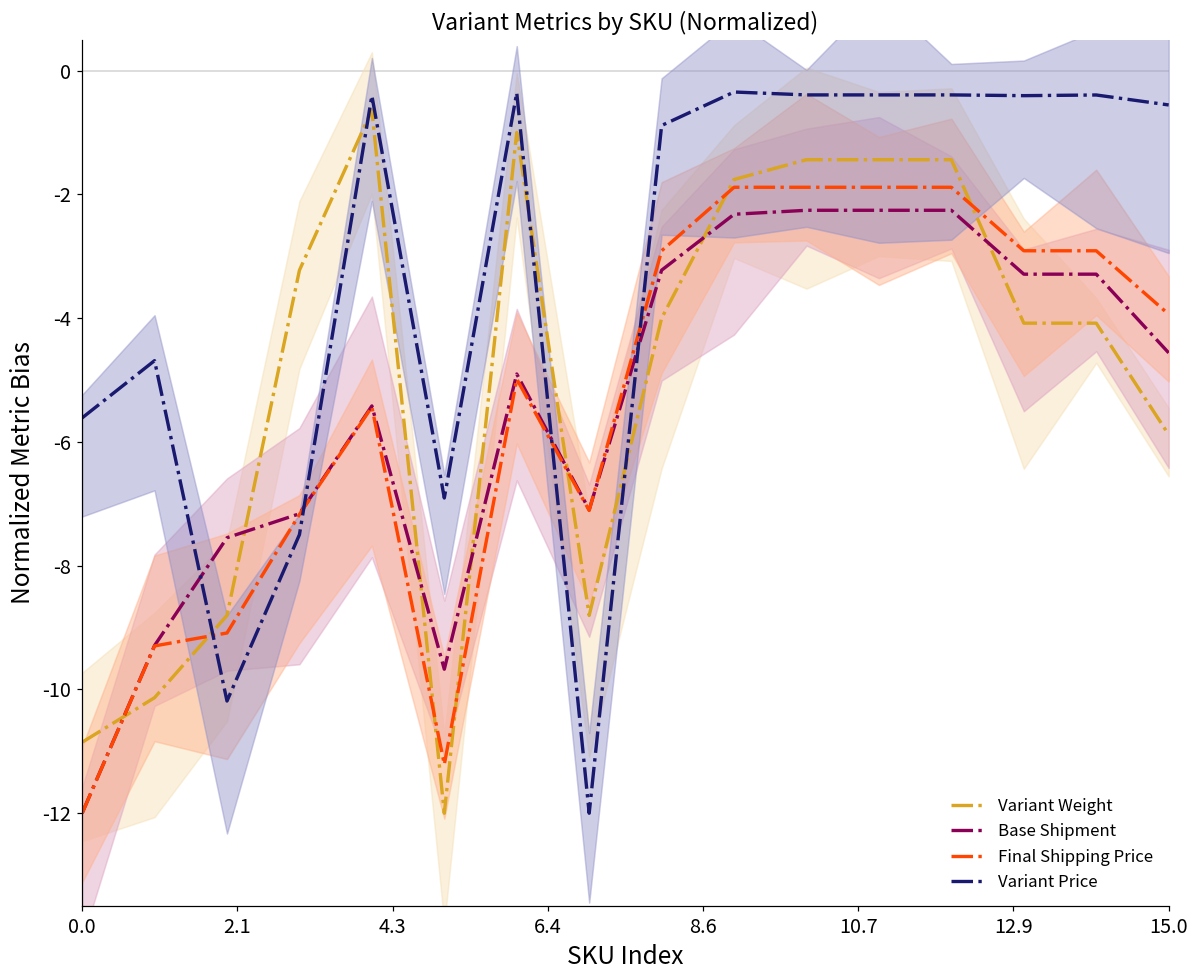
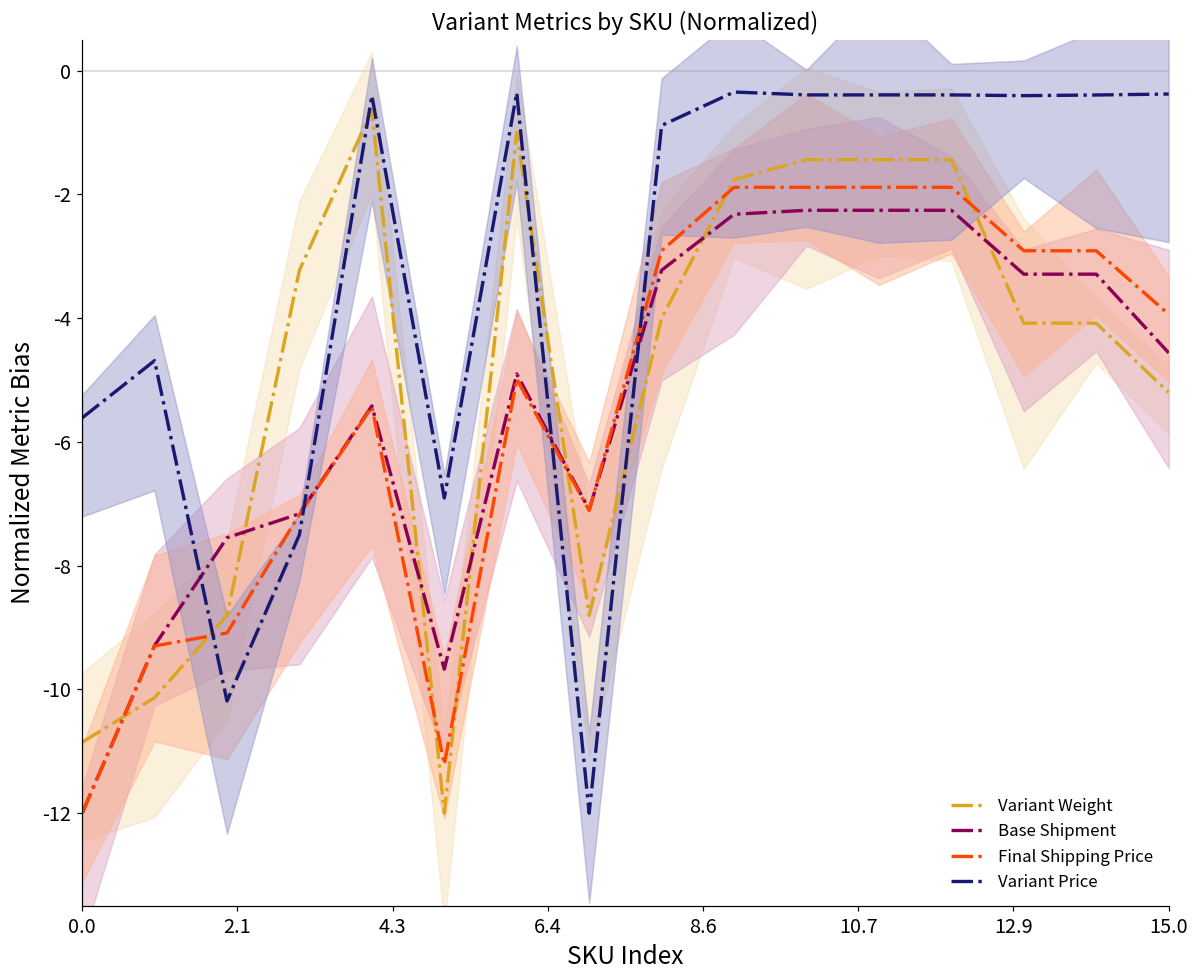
  {
    "Variant Weight": {
      "0.0": -10.9,
-     "15.0": -5.9
+     "15.0": -5.2
    },
    "Base Shipment": {
      "15.0": -4.6
    },
    "Final Shipping Price": {
      "15.0": -3.9
    },
    "Variant Price": {
      "0.0": -5.6,
-     "15.0": -0.6
+     "15.0": -0.4
    }
  }
